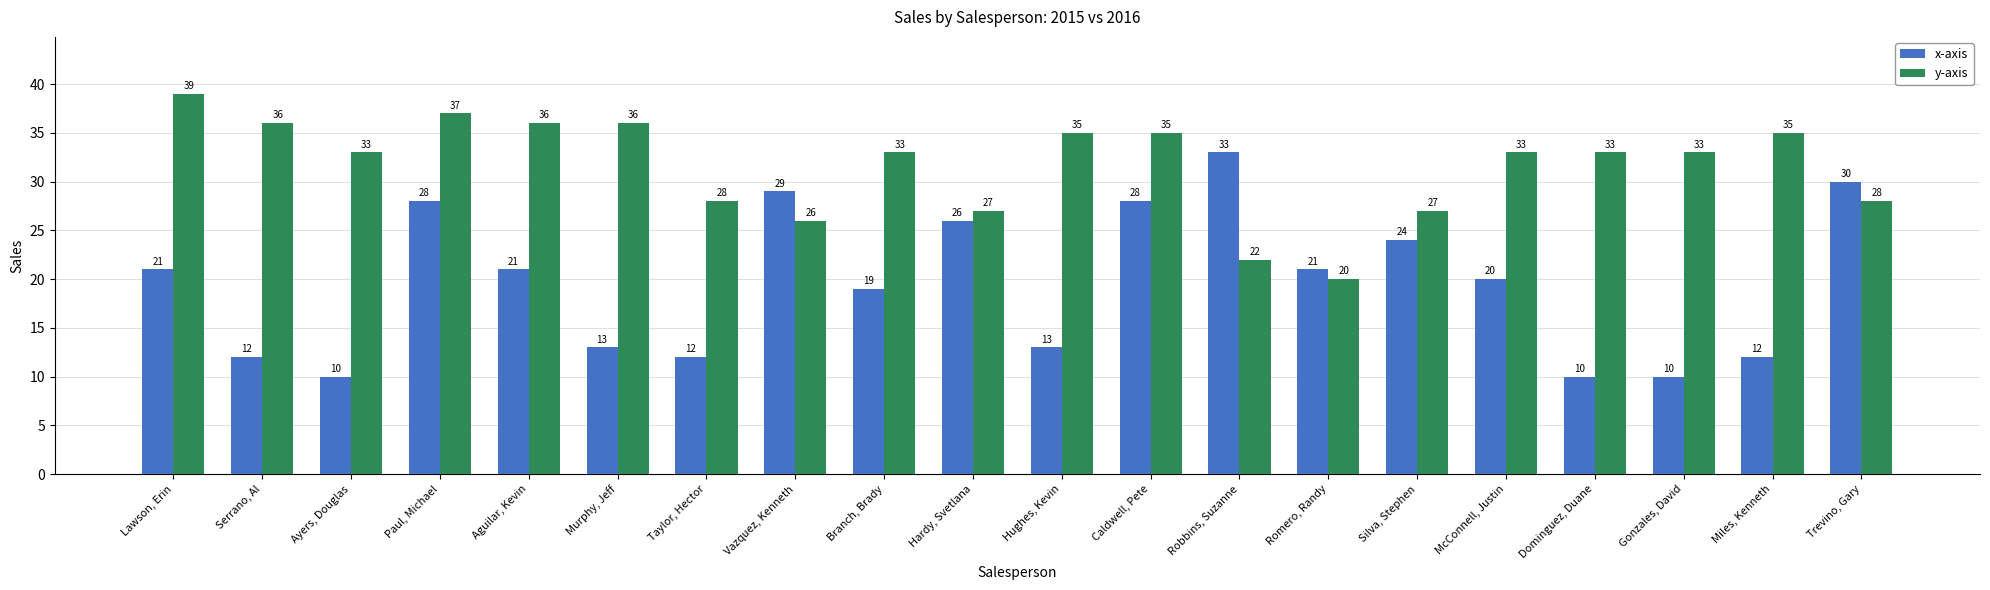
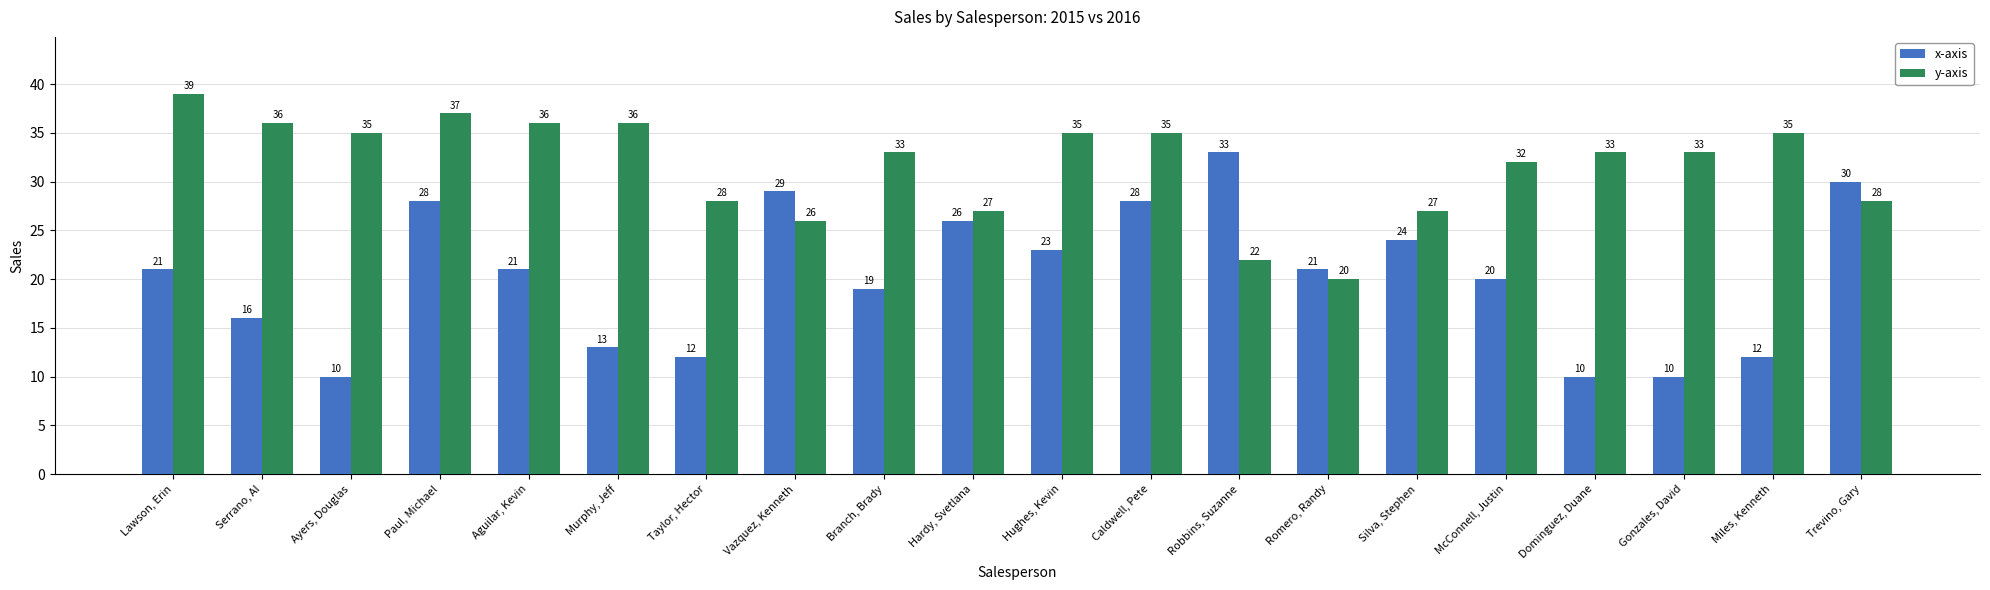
  {
    "x-axis": {
      "Lawson, Erin": 21,
-     "Serrano, Al": 12,
+     "Serrano, Al": 16,
      "Ayers, Douglas": 10,
      "Paul, Michael": 28,
      "Aguilar, Kevin": 21,
      "Murphy, Jeff": 13,
      "Taylor, Hector": 12,
      "Vazquez, Kenneth": 29,
      "Branch, Brady": 19,
      "Hardy, Svetlana": 26,
-     "Hughes, Kevin": 13,
+     "Hughes, Kevin": 23,
      "Caldwell, Pete": 28,
      "Robbins, Suzanne": 33,
      "Romero, Randy": 21,
      "Silva, Stephen": 24,
      "McConnell, Justin": 20,
      "Dominguez, Duane": 10,
      "Gonzales, David": 10,
      "Miles, Kenneth": 12,
      "Trevino, Gary": 30
    },
    "y-axis": {
      "Lawson, Erin": 39,
      "Serrano, Al": 36,
-     "Ayers, Douglas": 33,
+     "Ayers, Douglas": 35,
      "Paul, Michael": 37,
      "Aguilar, Kevin": 36,
      "Murphy, Jeff": 36,
      "Taylor, Hector": 28,
      "Vazquez, Kenneth": 26,
      "Branch, Brady": 33,
      "Hardy, Svetlana": 27,
      "Hughes, Kevin": 35,
      "Caldwell, Pete": 35,
      "Robbins, Suzanne": 22,
      "Romero, Randy": 20,
      "Silva, Stephen": 27,
-     "McConnell, Justin": 33,
+     "McConnell, Justin": 32,
      "Dominguez, Duane": 33,
      "Gonzales, David": 33,
      "Miles, Kenneth": 35,
      "Trevino, Gary": 28
    }
  }
